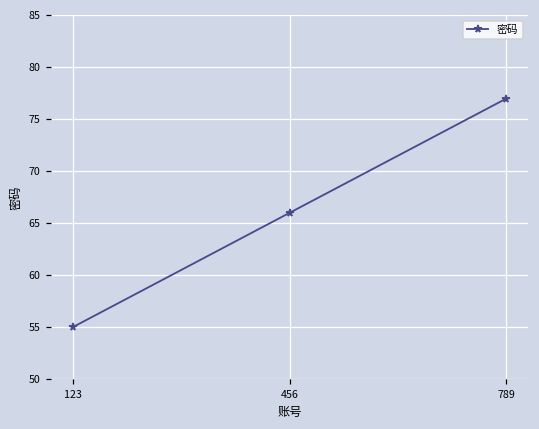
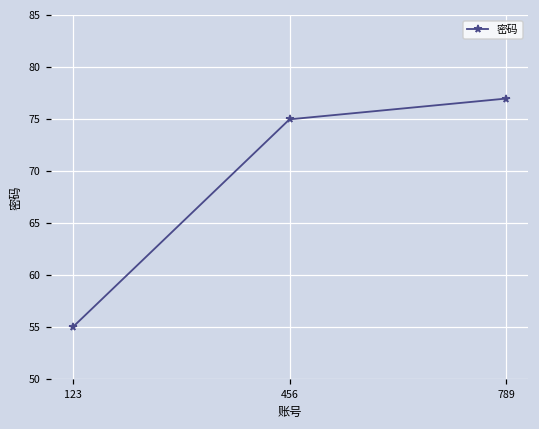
  {
    "123": 55,
-   "456": 66,
+   "456": 75,
    "789": 77
  }
